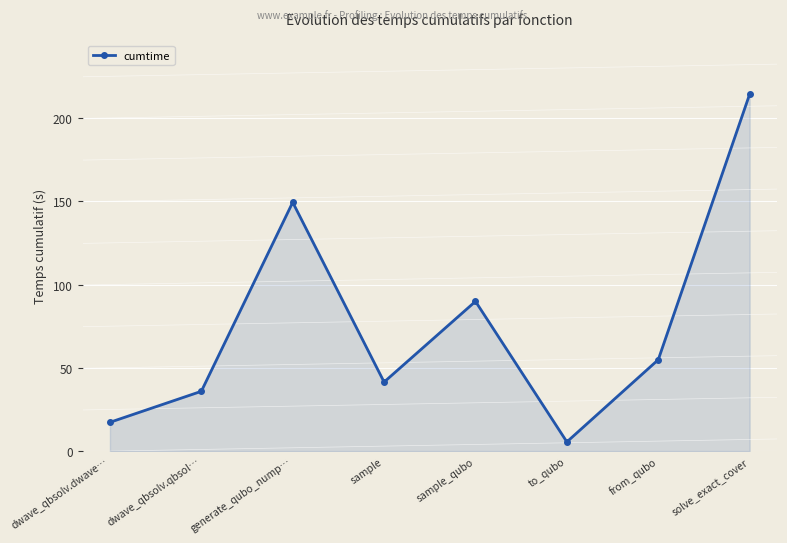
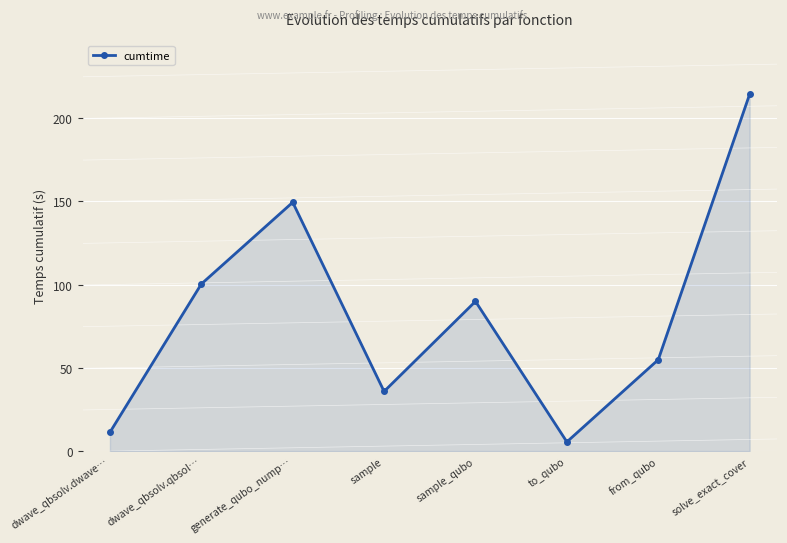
  {
-   "dwave_qbsolv.dwave…": 17,
-   "dwave_qbsolv.qbsol…": 36,
+   "dwave_qbsolv.dwave…": 11,
+   "dwave_qbsolv.qbsol…": 100,
    "generate_qubo_nump…": 149,
-   "sample": 41,
+   "sample": 36,
    "sample_qubo": 90,
    "to_qubo": 6,
    "from_qubo": 55,
    "solve_exact_cover": 214
  }
